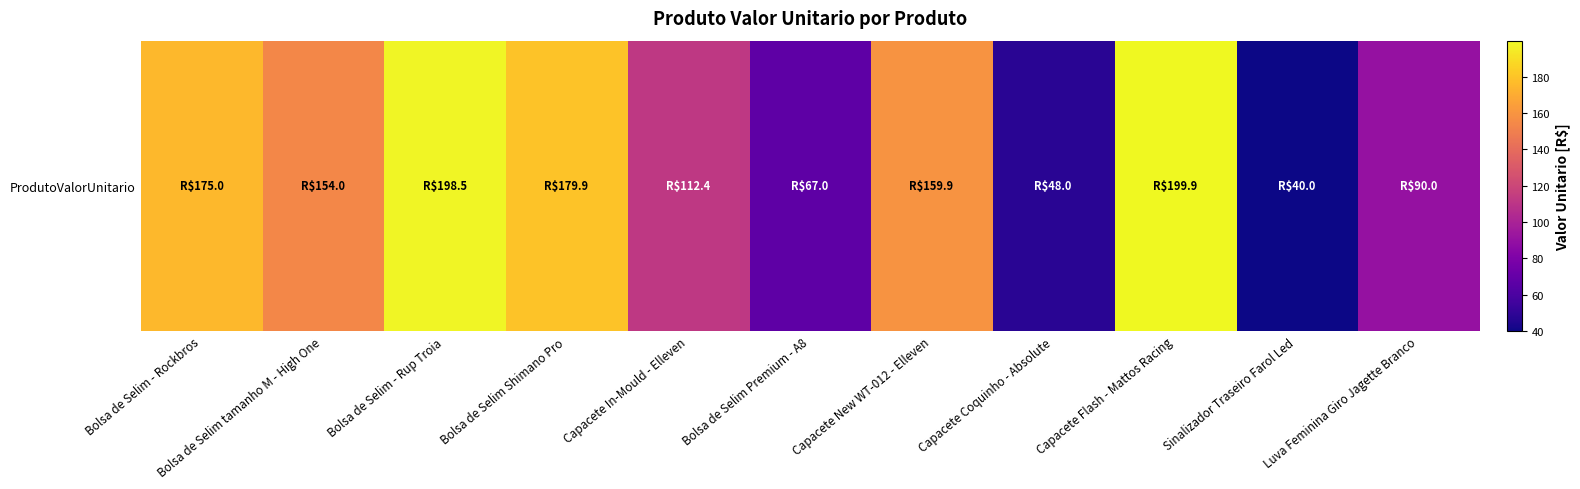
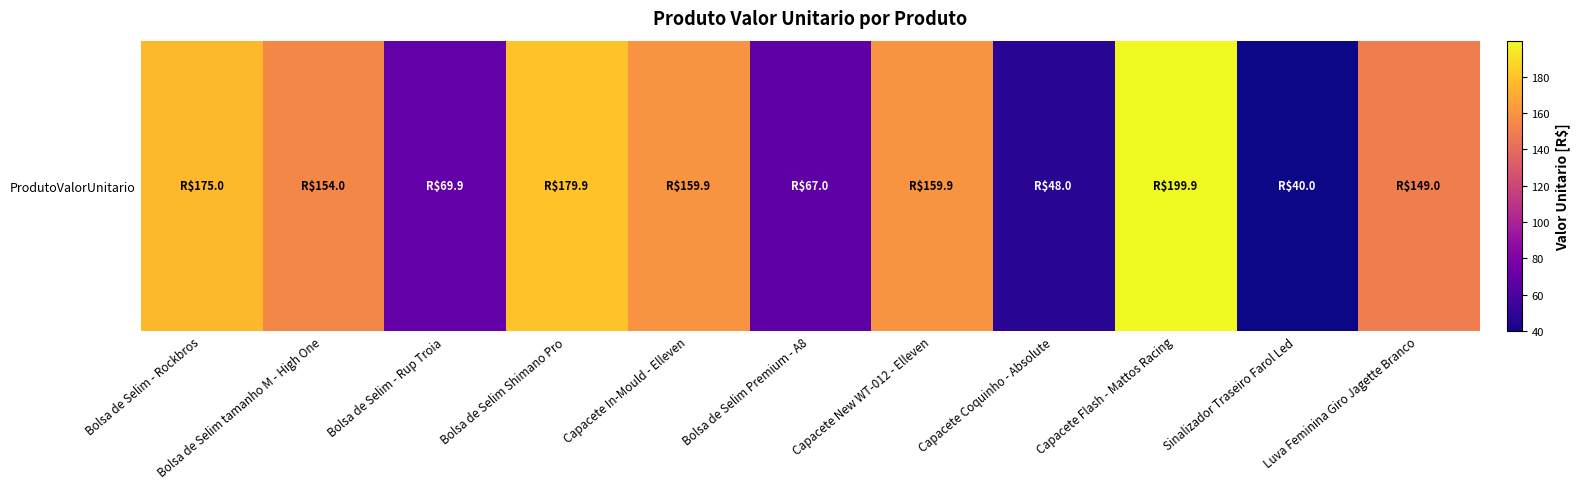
  {
    "ProdutoValorUnitario": {
      "Bolsa de Selim - Rockbros": "$175.0",
      "Bolsa de Selim tamanho M - High One": "$154.0",
-     "Bolsa de Selim - Rup Troia": "$198.5",
+     "Bolsa de Selim - Rup Troia": "$69.9",
      "Bolsa de Selim Shimano Pro": "$179.9",
-     "Capacete In-Mould - Elleven": "$112.4",
+     "Capacete In-Mould - Elleven": "$159.9",
      "Bolsa de Selim Premium - A8": "$67.0",
      "Capacete New WT-012 - Elleven": "$159.9",
      "Capacete Coquinho - Absolute": "$48.0",
      "Capacete Flash - Mattos Racing": "$199.9",
      "Sinalizador Traseiro Farol Led": "$40.0",
-     "Luva Feminina Giro Jagette Branco": "$90.0"
+     "Luva Feminina Giro Jagette Branco": "$149.0"
    }
  }
